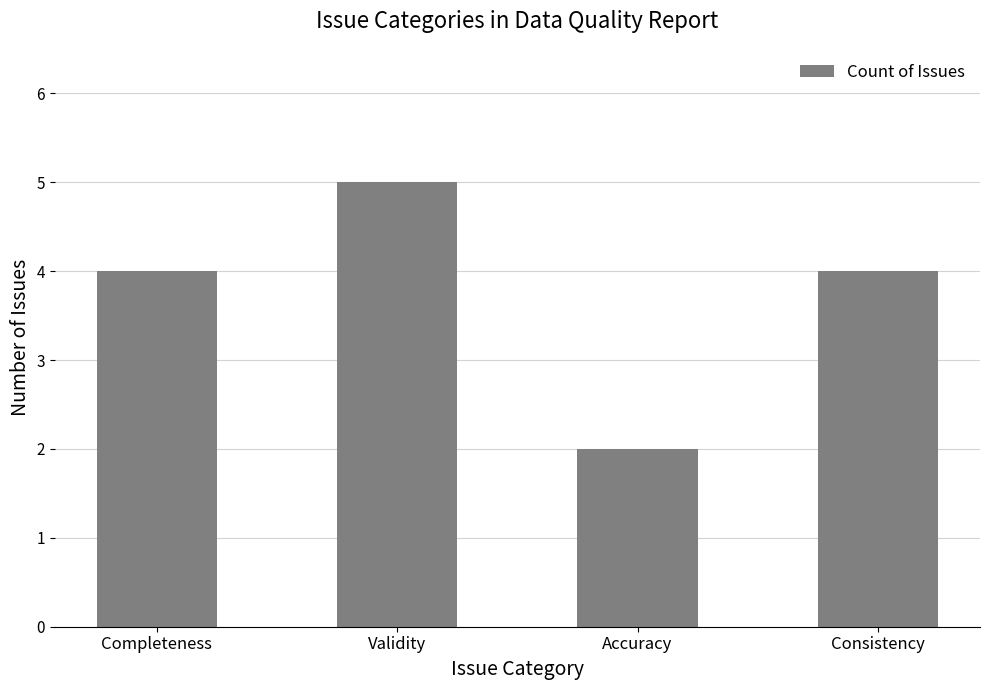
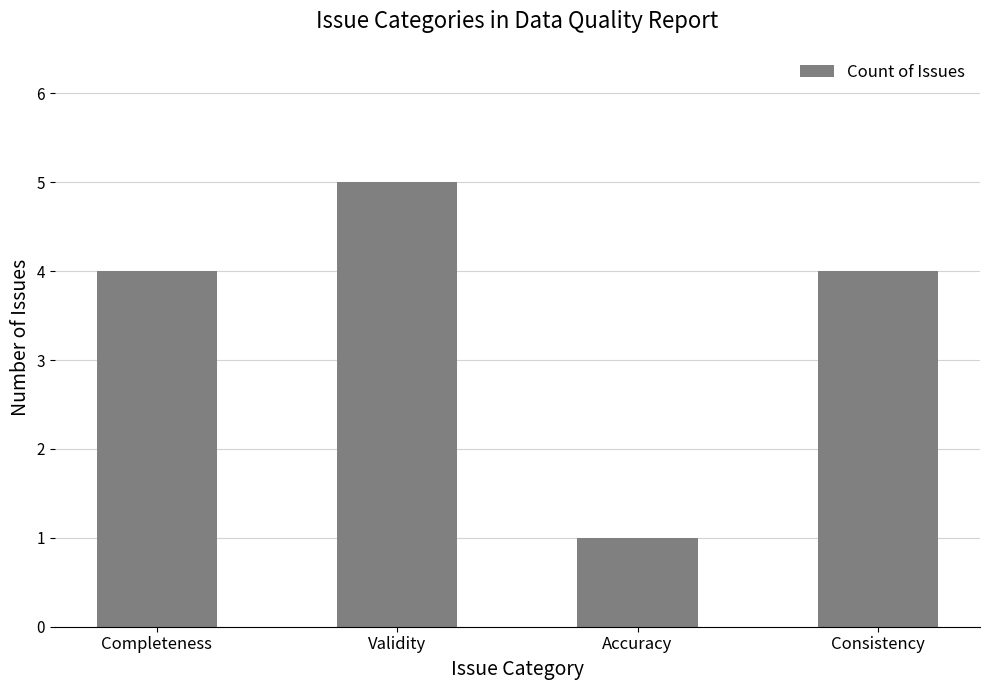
  {
    "Completeness": 4,
    "Validity": 5,
-   "Accuracy": 2,
+   "Accuracy": 1,
    "Consistency": 4
  }
